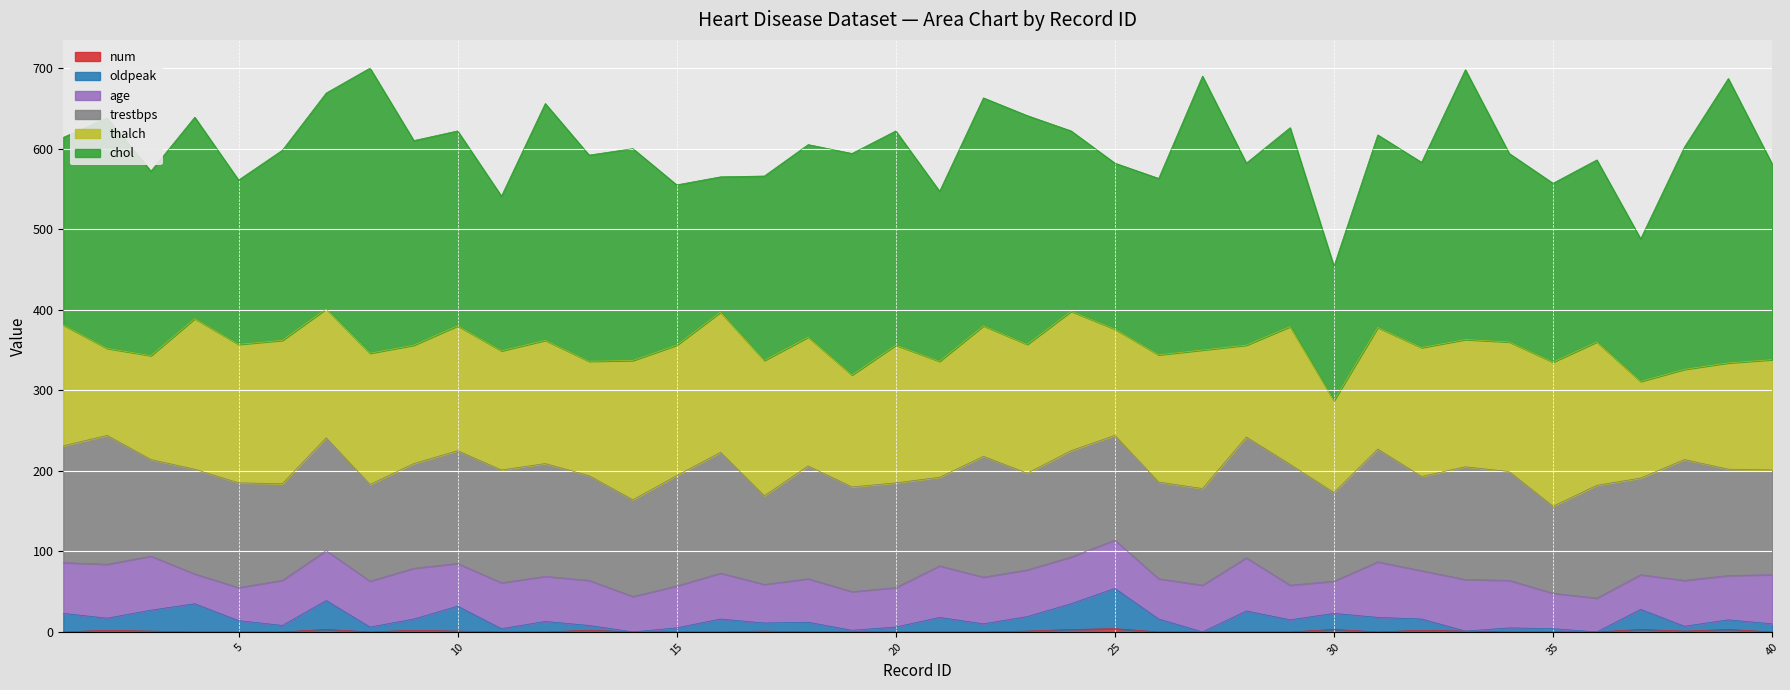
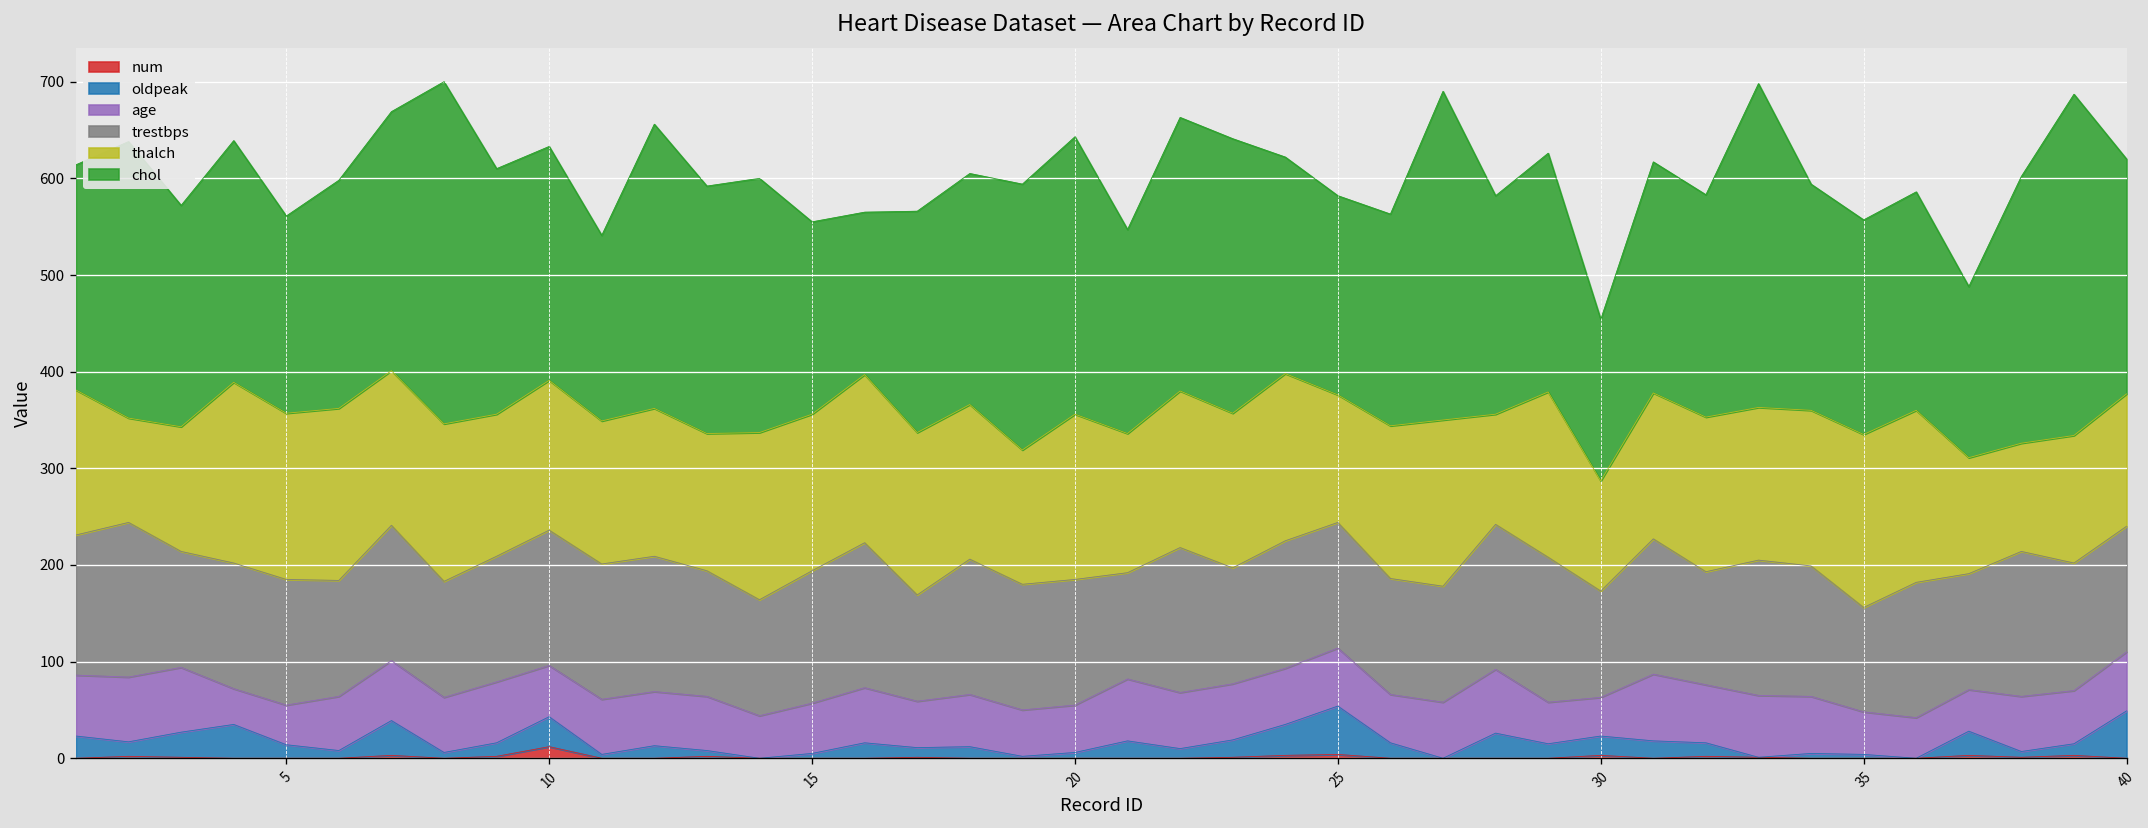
  {
    "num": {
      "5": 0,
-     "10": 0,
+     "10": 10,
      "15": 0,
      "20": 0,
      "25": 0,
      "30": 0,
      "35": 0,
      "40": 0
    },
    "oldpeak": {
      "5": 10,
      "15": 10,
      "20": 10,
      "25": 50,
      "30": 20,
      "35": 0,
-     "40": 10
+     "40": 50
    },
    "age": {
      "5": 40,
      "10": 50,
      "15": 50,
      "20": 50,
      "25": 60,
      "30": 40,
      "35": 40,
      "40": 60
    },
    "trestbps": {
      "5": 130,
      "10": 140,
      "15": 140,
      "20": 130,
      "25": 130,
      "30": 110,
      "35": 110,
      "40": 130
    },
    "thalch": {
      "5": 170,
      "10": 160,
      "15": 160,
      "20": 170,
      "25": 130,
      "30": 110,
      "35": 180,
      "40": 140
    },
    "chol": {
      "5": 200,
      "10": 240,
      "15": 200,
-     "20": 270,
+     "20": 290,
      "25": 210,
      "30": 170,
      "35": 220,
      "40": 240
    }
  }
